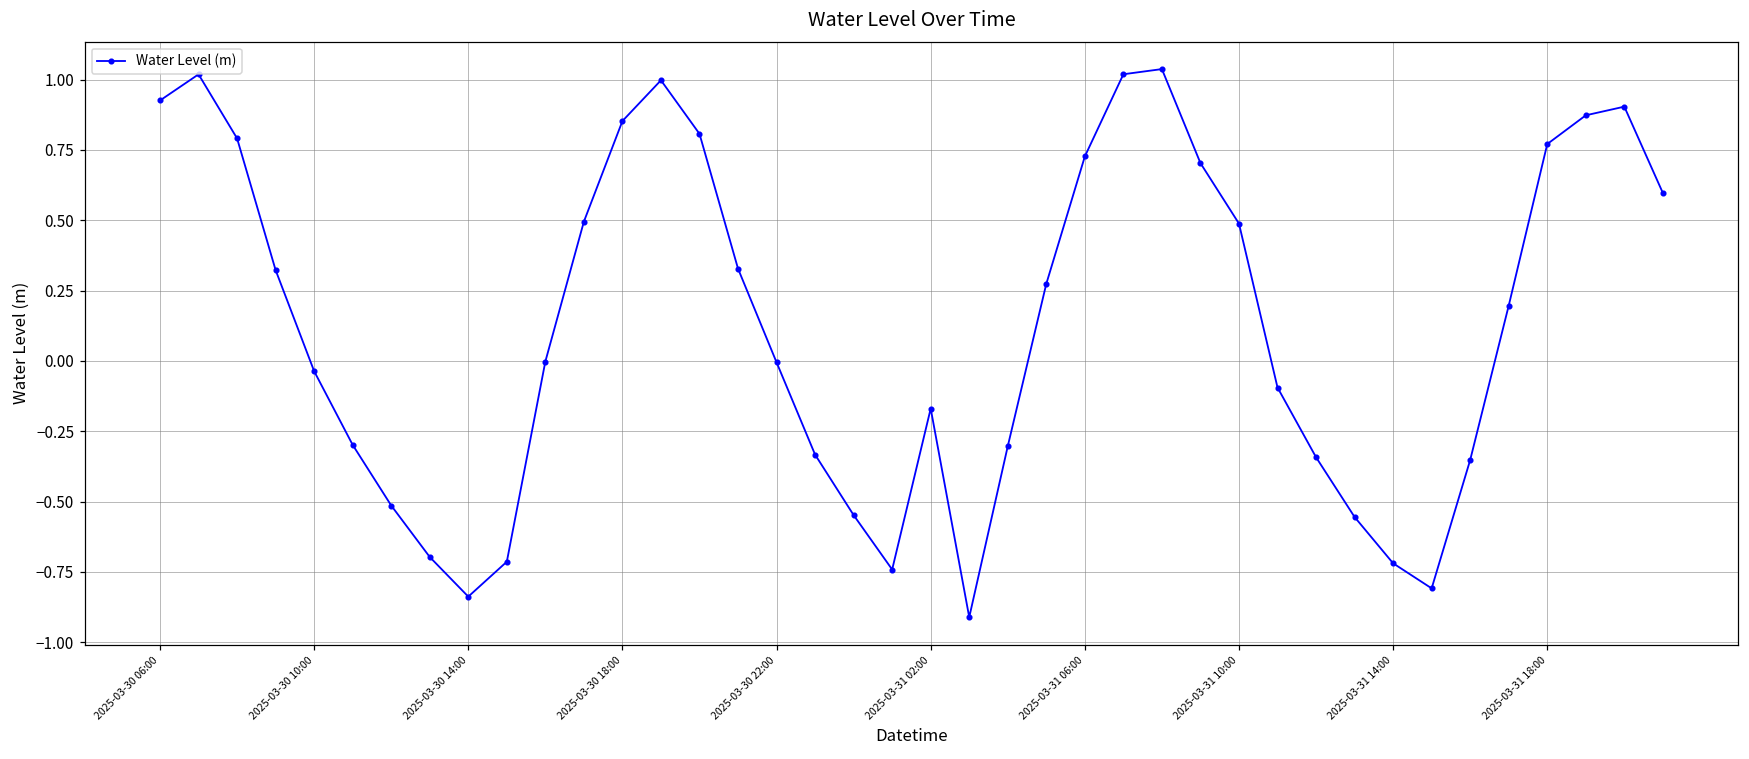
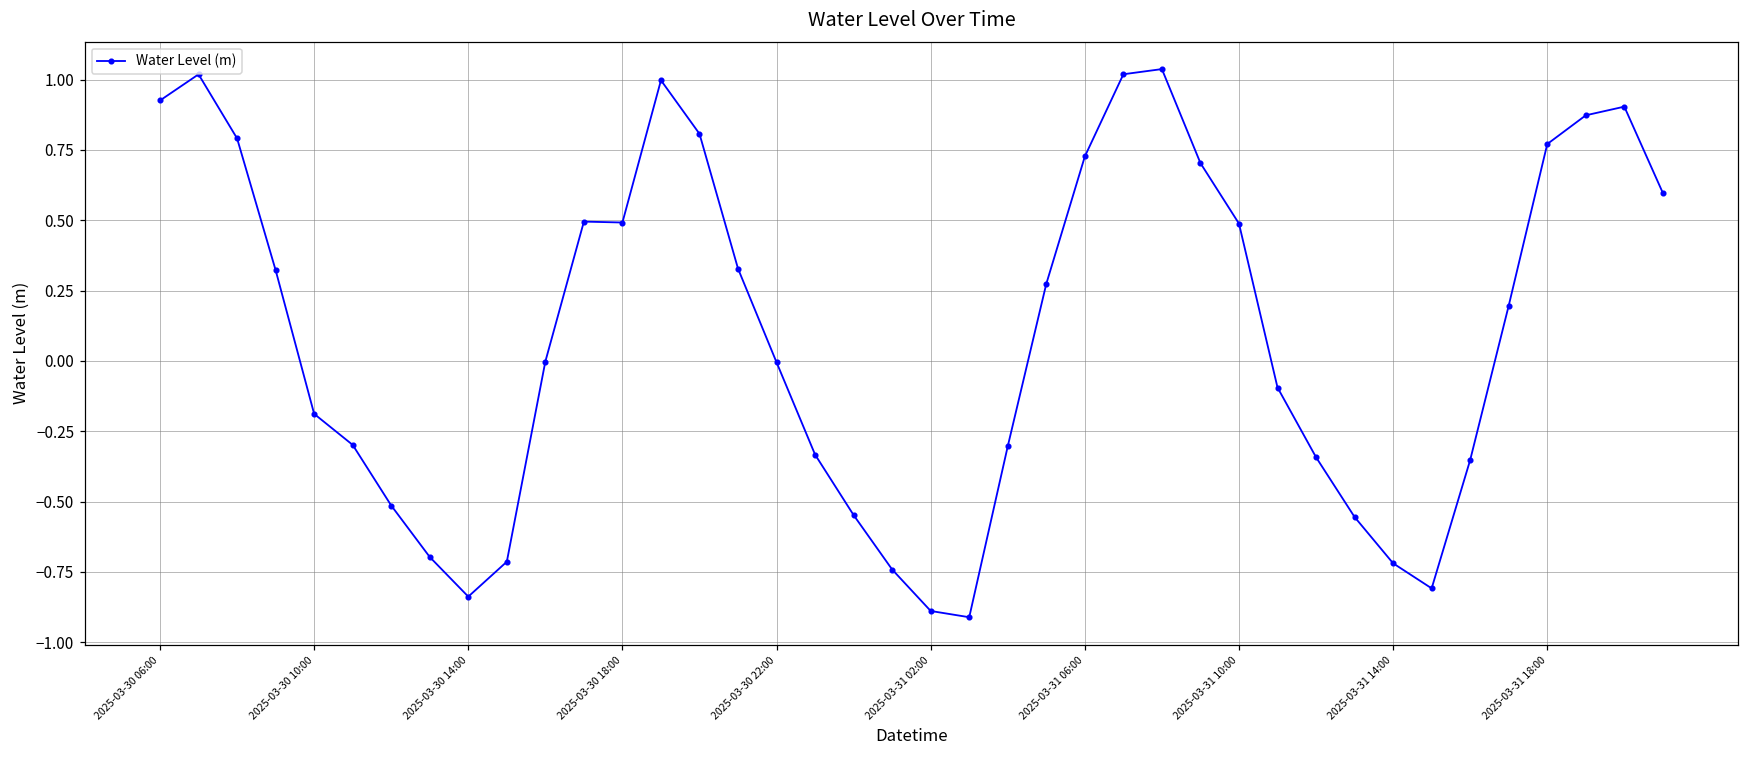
  {
    "2025-03-30 06:00": 0.93,
-   "2025-03-30 10:00": -0.04,
+   "2025-03-30 10:00": -0.19,
    "2025-03-30 14:00": -0.84,
-   "2025-03-30 18:00": 0.85,
+   "2025-03-30 18:00": 0.49,
    "2025-03-30 22:00": -0.01,
-   "2025-03-31 02:00": -0.17,
+   "2025-03-31 02:00": -0.89,
    "2025-03-31 06:00": 0.73,
    "2025-03-31 10:00": 0.49,
    "2025-03-31 14:00": -0.72,
    "2025-03-31 18:00": 0.77
  }
